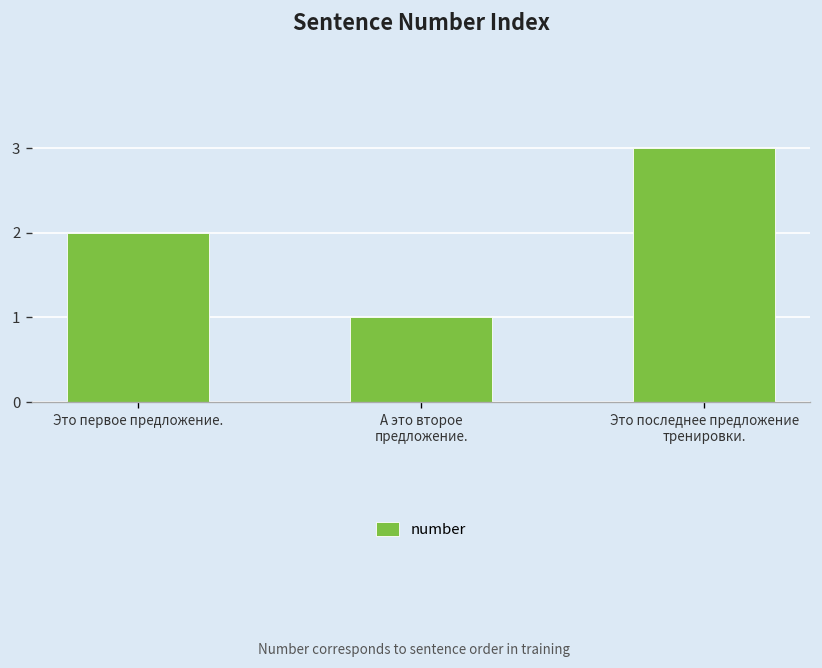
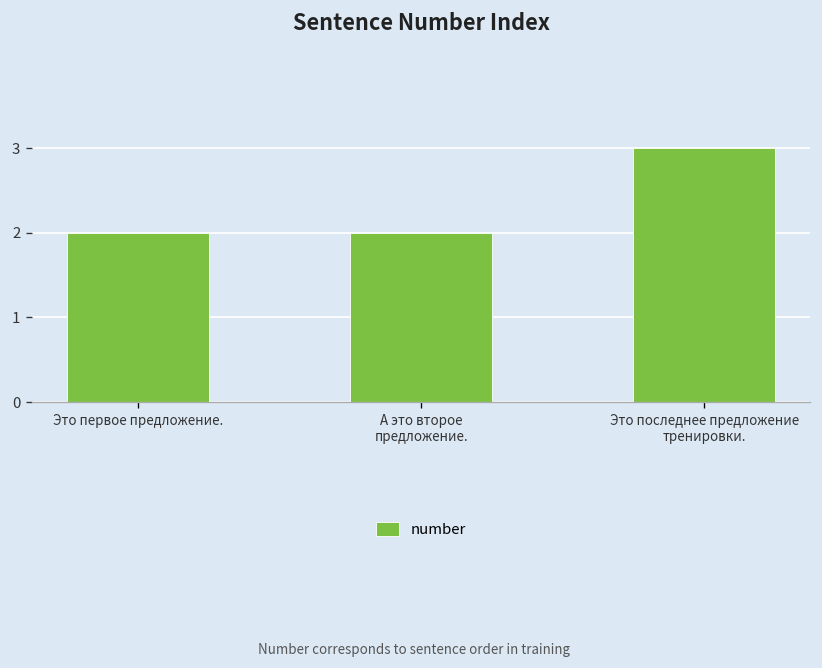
  {
    "Это первое предложение.": 2,
-   "А это второе предложение.": 1,
+   "А это второе предложение.": 2,
    "Это последнее предложение тренировки.": 3
  }
